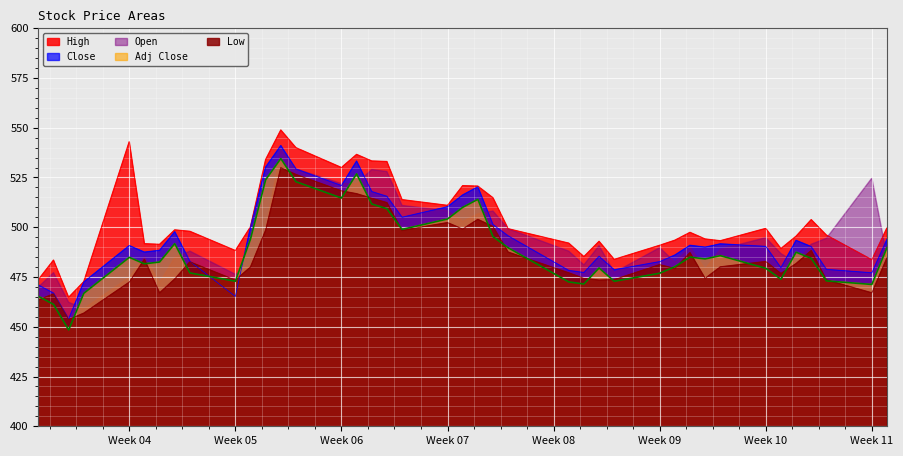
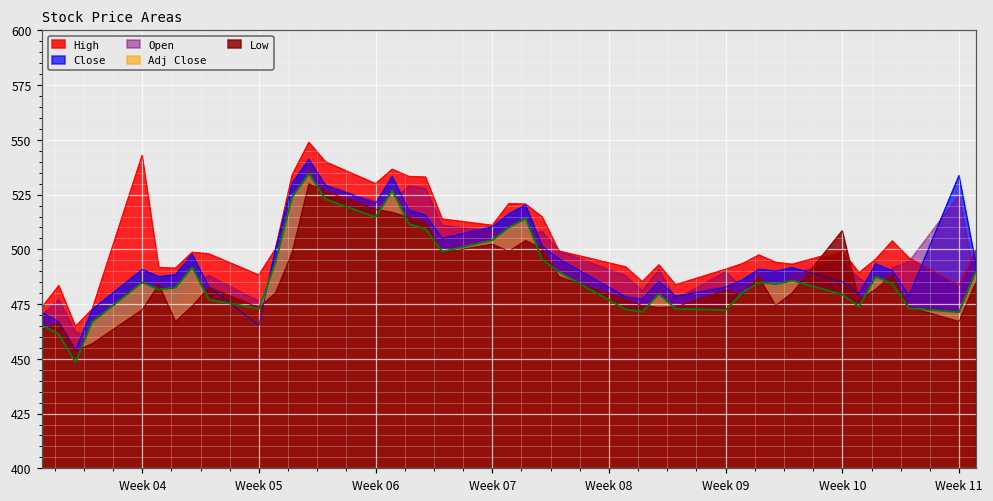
  {
    "High": {
      "Week 04": 543,
      "Week 05": 488,
      "Week 06": 530,
      "Week 10": 499,
      "Week 11": 484
    },
    "Close": {
      "Week 04": 491,
      "Week 05": 465,
      "Week 09": 483,
-     "Week 10": 490,
-     "Week 11": 477
+     "Week 10": 485,
+     "Week 11": 534
    },
    "Open": {
      "Week 04": 475,
      "Week 05": 476,
      "Week 07": 508,
      "Week 10": 495,
      "Week 11": 525
    },
    "Adj Close": {
      "Week 04": 485,
      "Week 06": 515,
      "Week 07": 504,
-     "Week 09": 477,
+     "Week 09": 472,
      "Week 10": 479,
      "Week 11": 471
    },
    "Low": {
      "Week 04": 472,
      "Week 06": 518,
      "Week 07": 502,
      "Week 09": 481,
-     "Week 10": 483,
+     "Week 10": 509,
      "Week 11": 467
    }
  }
